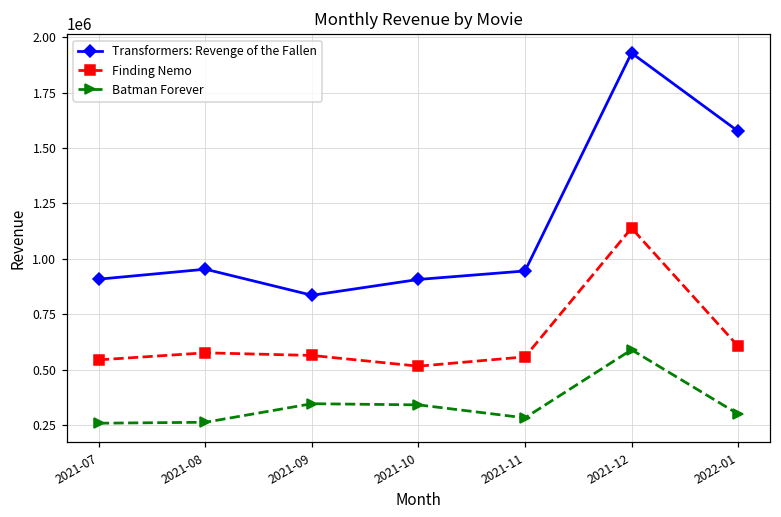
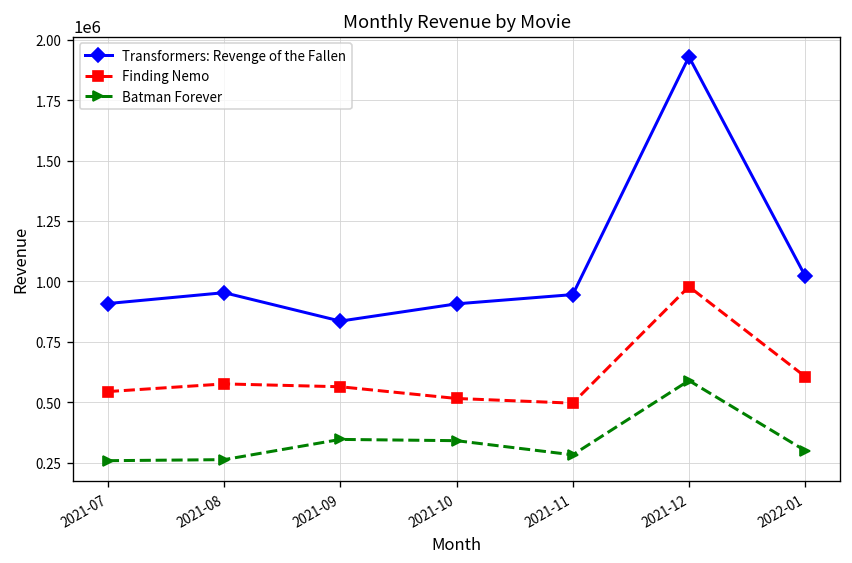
  {
    "Transformers: Revenge of the Fallen": {
      "2021-07": 910000,
      "2021-08": 950000,
      "2021-09": 840000,
      "2021-10": 910000,
      "2021-11": 950000,
      "2021-12": 1930000,
-     "2022-01": 1580000
+     "2022-01": 1020000
    },
    "Finding Nemo": {
      "2021-07": 540000,
      "2021-08": 580000,
      "2021-09": 560000,
      "2021-10": 520000,
-     "2021-11": 560000,
-     "2021-12": 1140000,
+     "2021-11": 500000,
+     "2021-12": 980000,
      "2022-01": 610000
    },
    "Batman Forever": {
      "2021-07": 260000,
      "2021-08": 260000,
      "2021-09": 350000,
      "2021-10": 340000,
      "2021-11": 280000,
      "2021-12": 590000,
      "2022-01": 300000
    }
  }
